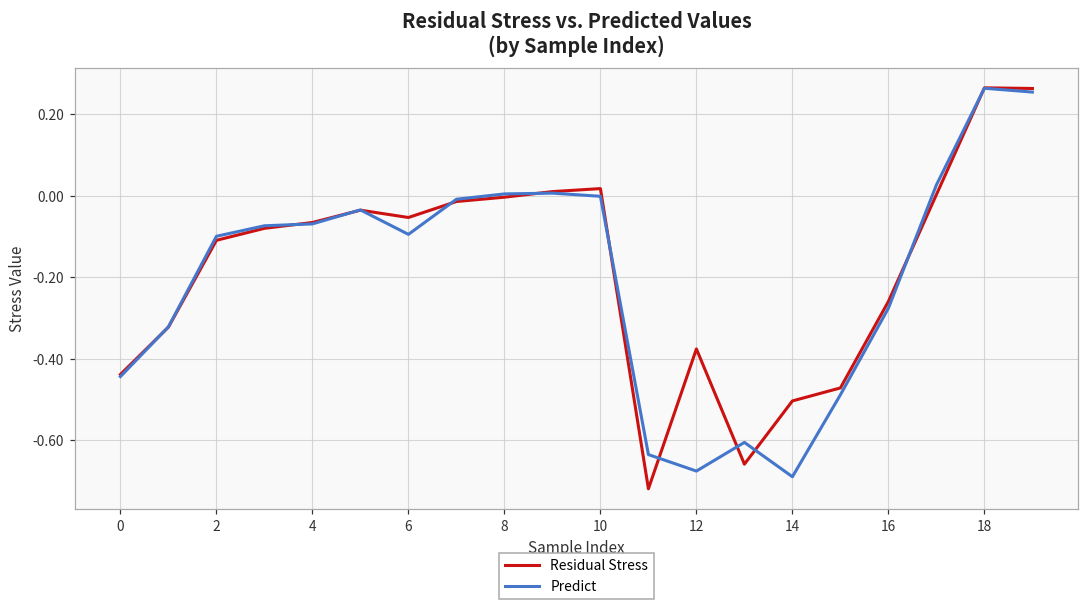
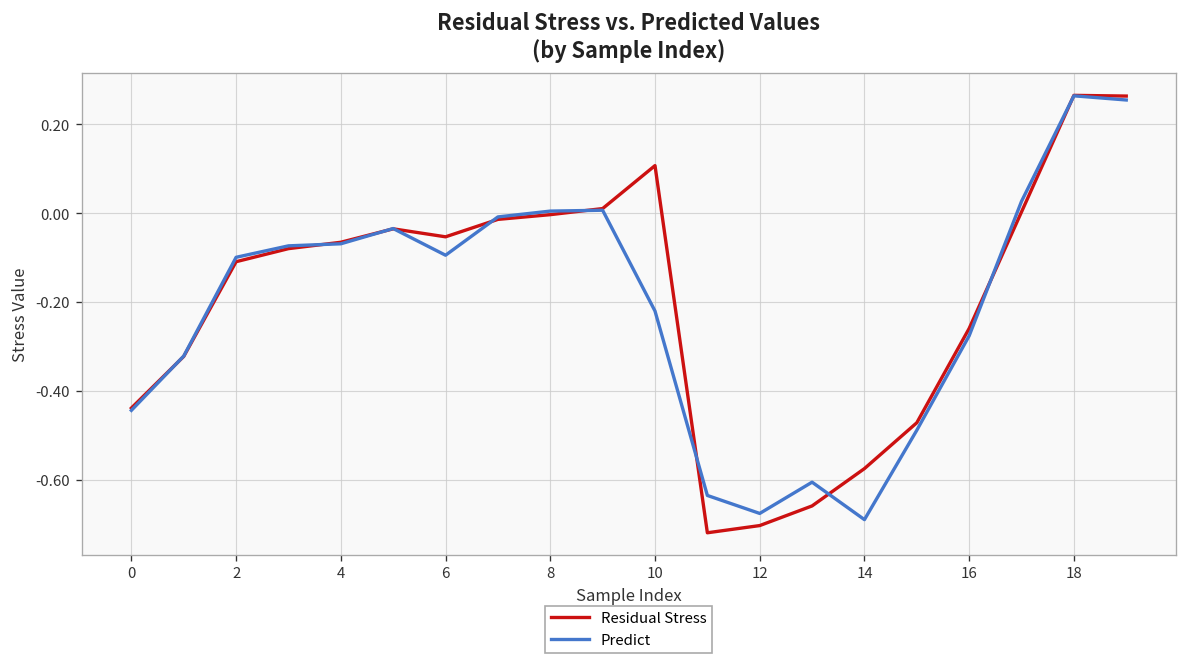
  {
    "Residual Stress": {
      "2": -0.11,
      "6": -0.05,
      "8": 0.00,
-     "10": 0.02,
-     "12": -0.38,
-     "14": -0.50,
+     "10": 0.11,
+     "12": -0.70,
+     "14": -0.57,
      "16": -0.26
    },
    "Predict": {
      "2": -0.10,
      "6": -0.09,
      "8": 0.00,
-     "10": 0.00,
+     "10": -0.22,
      "12": -0.68,
      "14": -0.69,
      "16": -0.28
    }
  }
